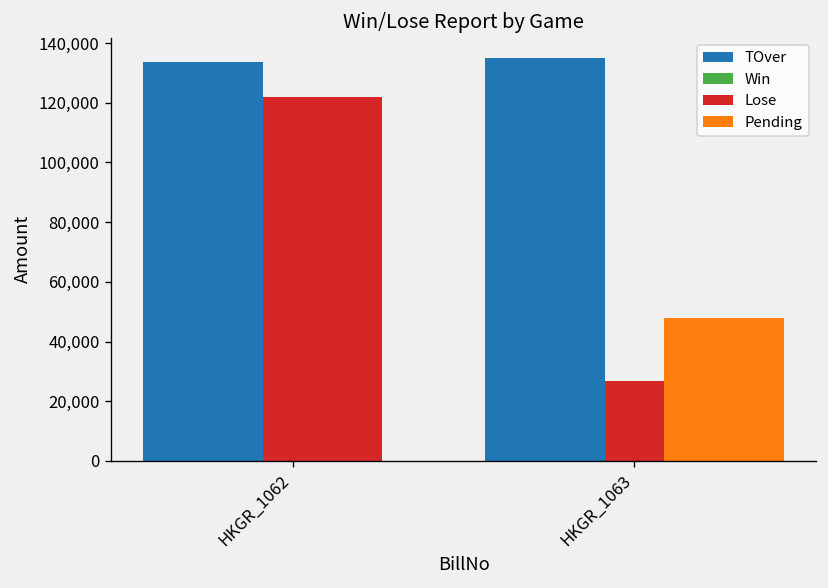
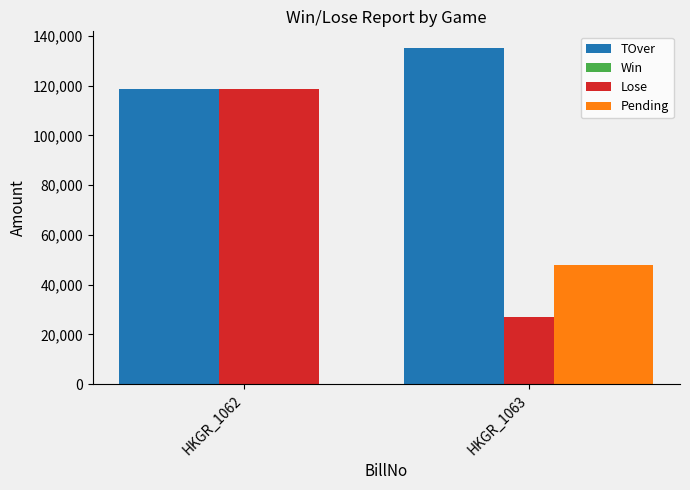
  {
    "TOver": {
-     "HKGR_1062": "134,000",
+     "HKGR_1062": "118,000",
      "HKGR_1063": "135,000"
    },
    "Win": {
      "HKGR_1062": "0",
      "HKGR_1063": "0"
    },
    "Lose": {
-     "HKGR_1062": "122,000",
+     "HKGR_1062": "118,000",
      "HKGR_1063": "27,000"
    },
    "Pending": {
      "HKGR_1062": "0",
      "HKGR_1063": "48,000"
    }
  }
